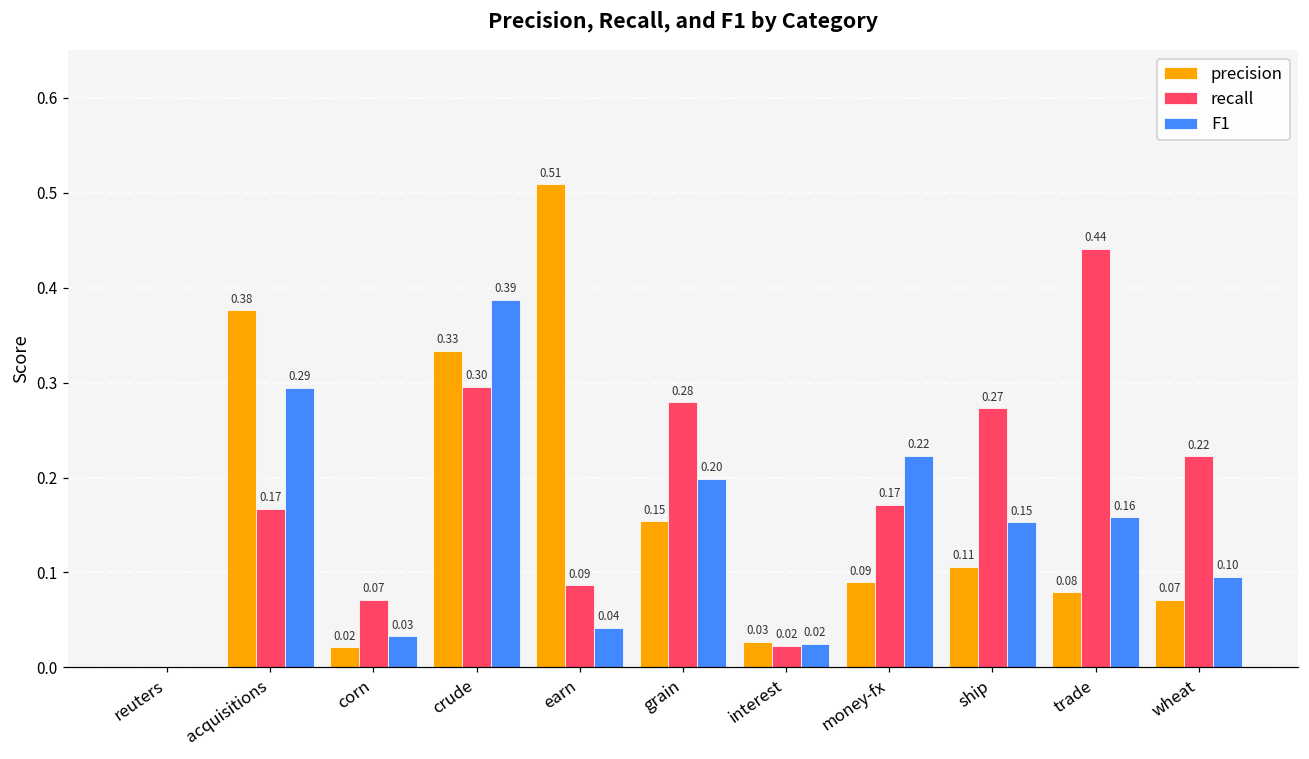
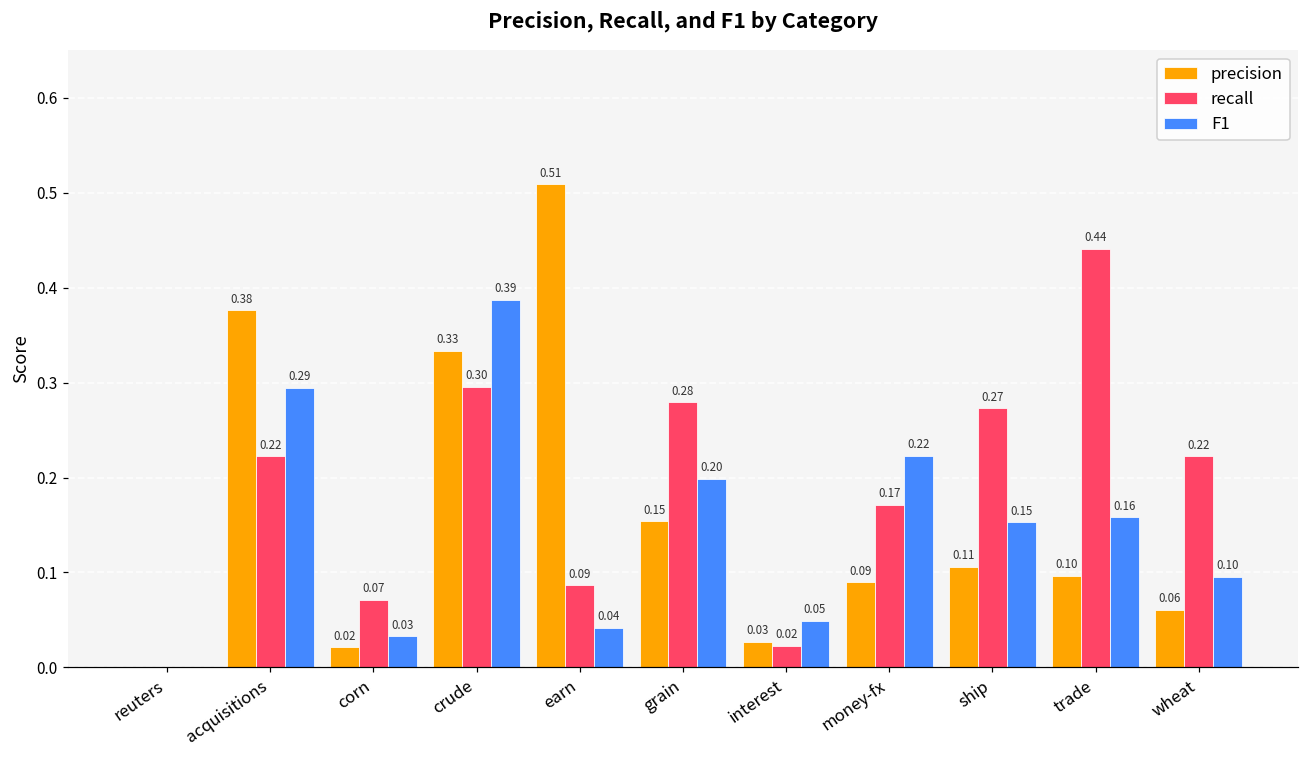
  {
    "precision": {
      "acquisitions": 0.38,
      "corn": 0.02,
      "crude": 0.33,
      "earn": 0.51,
      "grain": 0.15,
      "interest": 0.03,
      "money-fx": 0.09,
      "ship": 0.11,
-     "trade": 0.08,
-     "wheat": 0.07
+     "trade": 0.10,
+     "wheat": 0.06
    },
    "recall": {
-     "acquisitions": 0.17,
+     "acquisitions": 0.22,
      "corn": 0.07,
      "crude": 0.30,
      "earn": 0.09,
      "grain": 0.28,
      "interest": 0.02,
      "money-fx": 0.17,
      "ship": 0.27,
      "trade": 0.44,
      "wheat": 0.22
    },
    "F1": {
      "acquisitions": 0.29,
      "corn": 0.03,
      "crude": 0.39,
      "earn": 0.04,
      "grain": 0.20,
-     "interest": 0.02,
+     "interest": 0.05,
      "money-fx": 0.22,
      "ship": 0.15,
      "trade": 0.16,
      "wheat": 0.10
    }
  }
